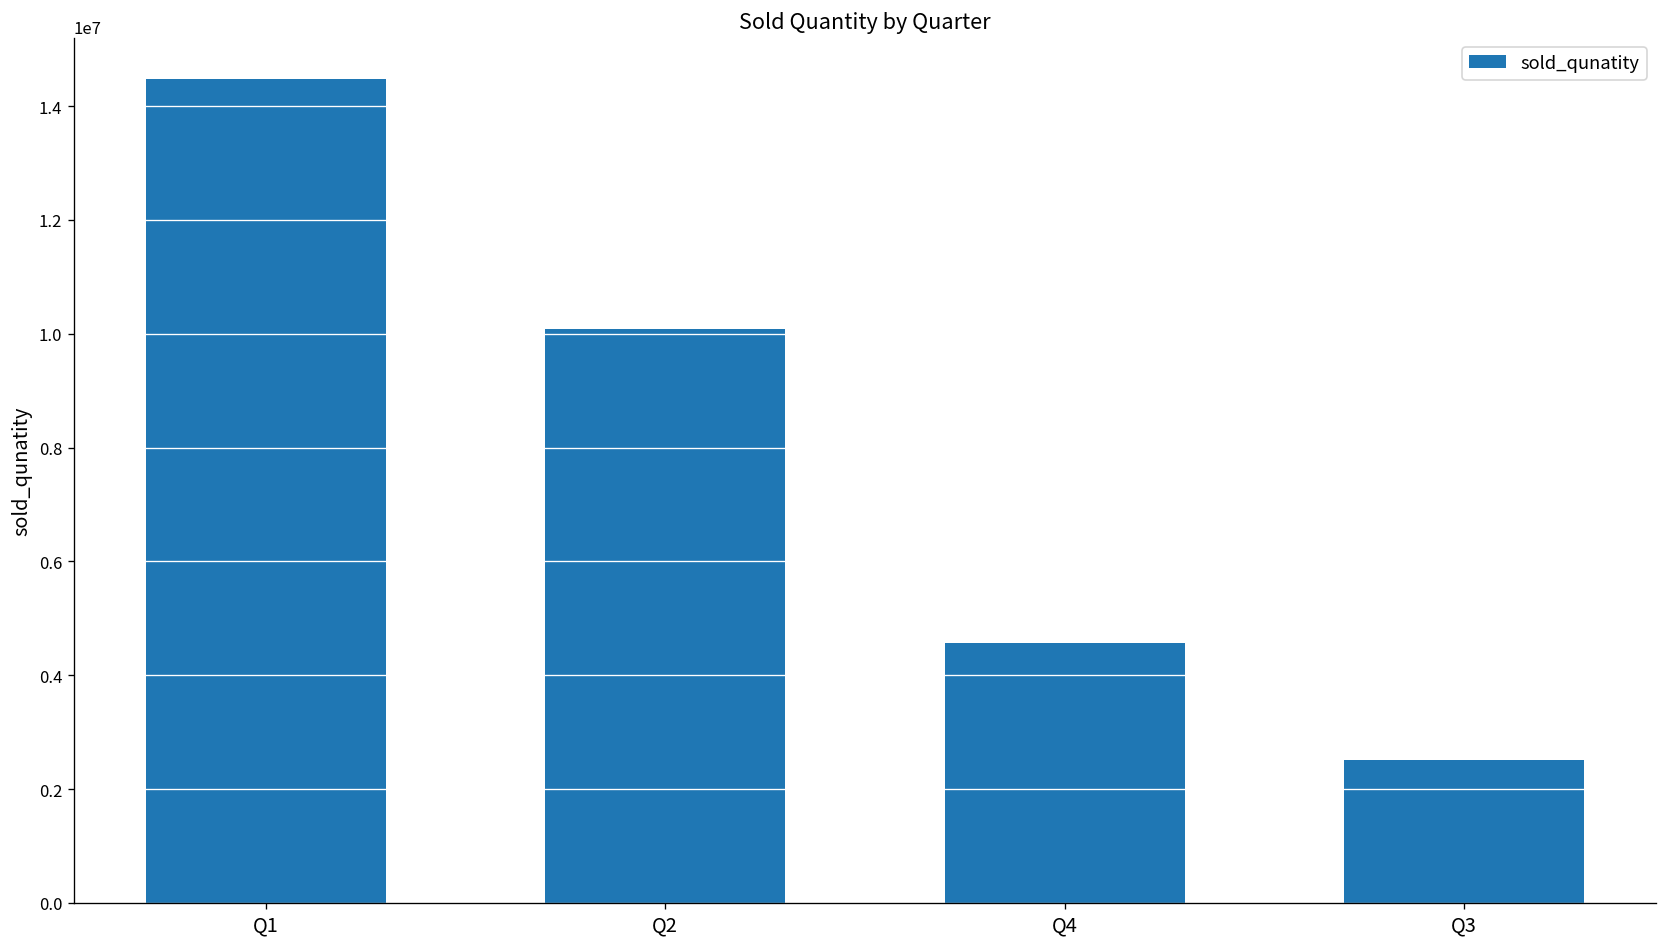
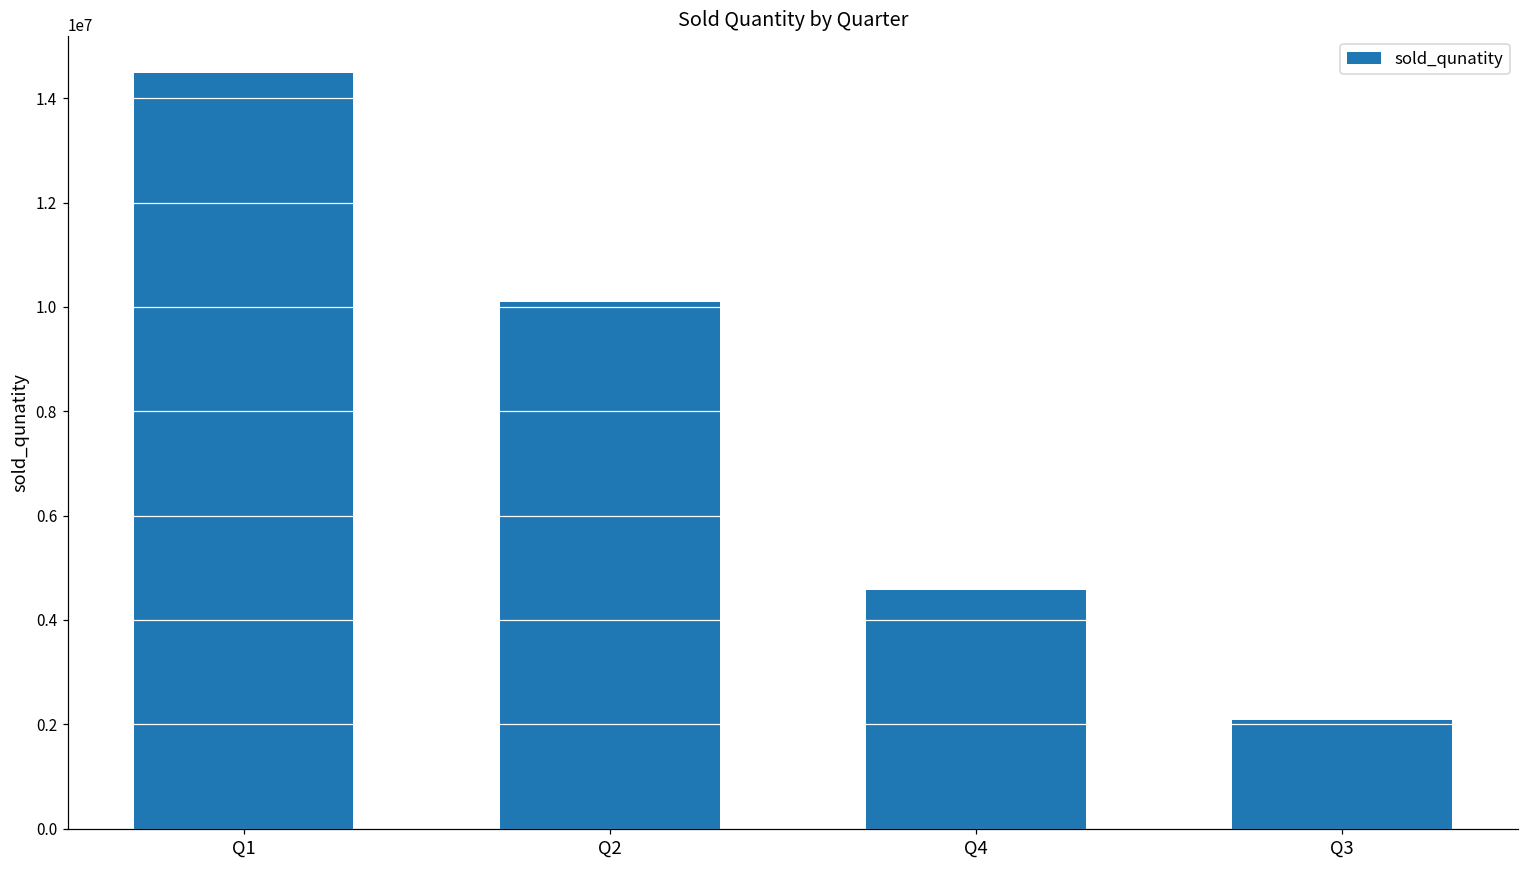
  {
    "Q1": 14500000,
    "Q2": 10100000,
    "Q4": 4600000,
-   "Q3": 2500000
+   "Q3": 2100000
  }
